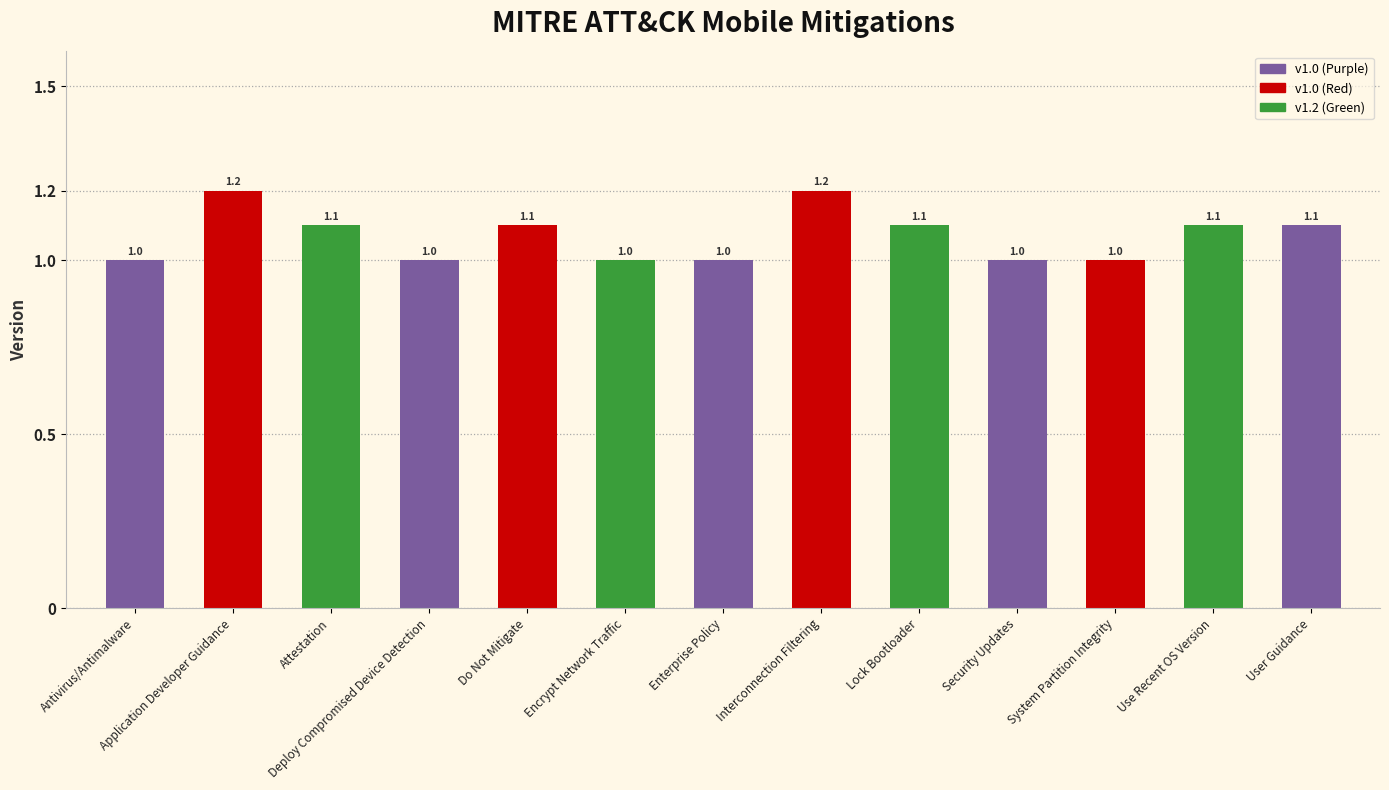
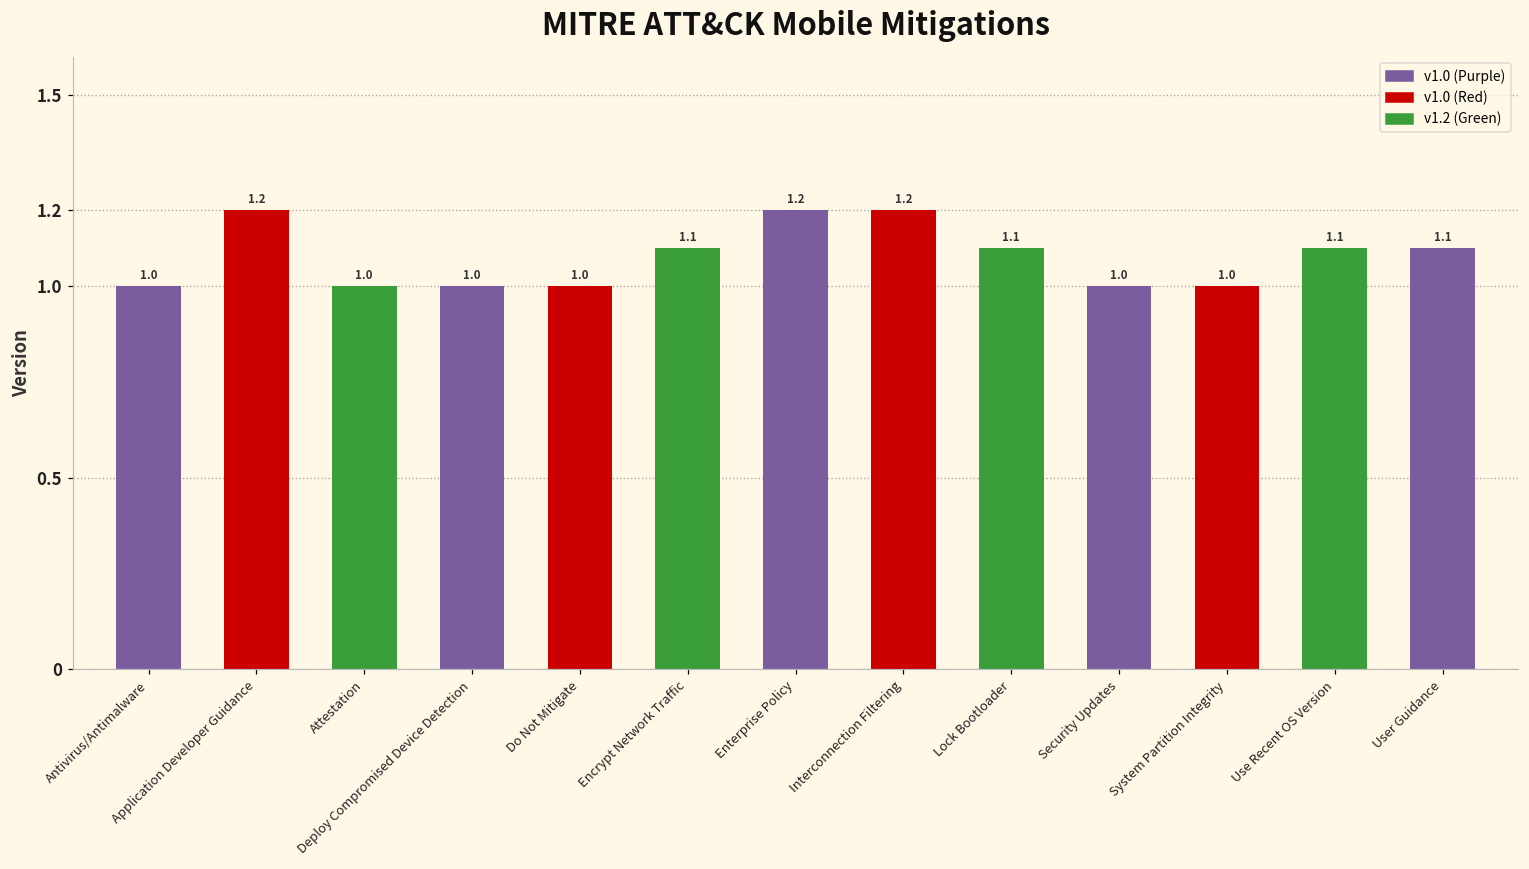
  {
    "Antivirus/Antimalware": 1.0,
    "Application Developer Guidance": 1.2,
-   "Attestation": 1.1,
+   "Attestation": 1.0,
    "Deploy Compromised Device Detection": 1.0,
-   "Do Not Mitigate": 1.1,
-   "Encrypt Network Traffic": 1.0,
-   "Enterprise Policy": 1.0,
+   "Do Not Mitigate": 1.0,
+   "Encrypt Network Traffic": 1.1,
+   "Enterprise Policy": 1.2,
    "Interconnection Filtering": 1.2,
    "Lock Bootloader": 1.1,
    "Security Updates": 1.0,
    "System Partition Integrity": 1.0,
    "Use Recent OS Version": 1.1,
    "User Guidance": 1.1
  }
